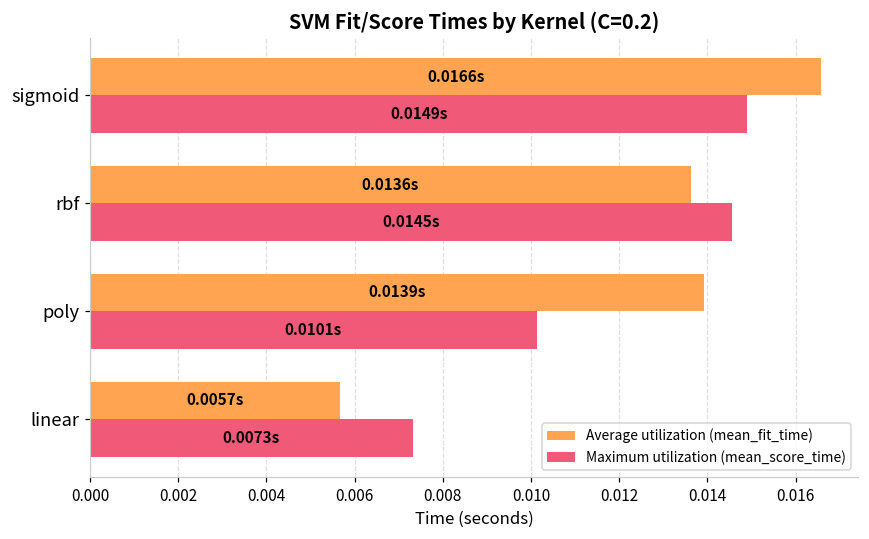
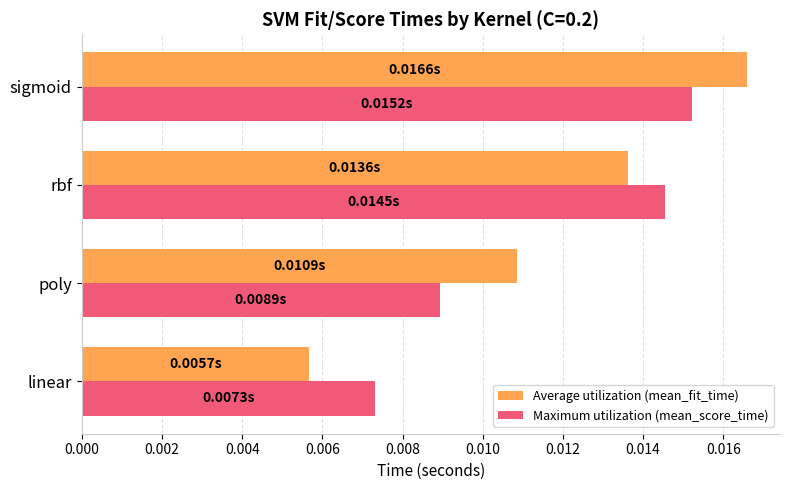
  {
    "Average utilization (mean_fit_time)": {
      "sigmoid": "0.0166s",
      "rbf": "0.0136s",
-     "poly": "0.0139s",
+     "poly": "0.0109s",
      "linear": "0.0057s"
    },
    "Maximum utilization (mean_score_time)": {
-     "sigmoid": "0.0149s",
+     "sigmoid": "0.0152s",
      "rbf": "0.0145s",
-     "poly": "0.0101s",
+     "poly": "0.0089s",
      "linear": "0.0073s"
    }
  }
